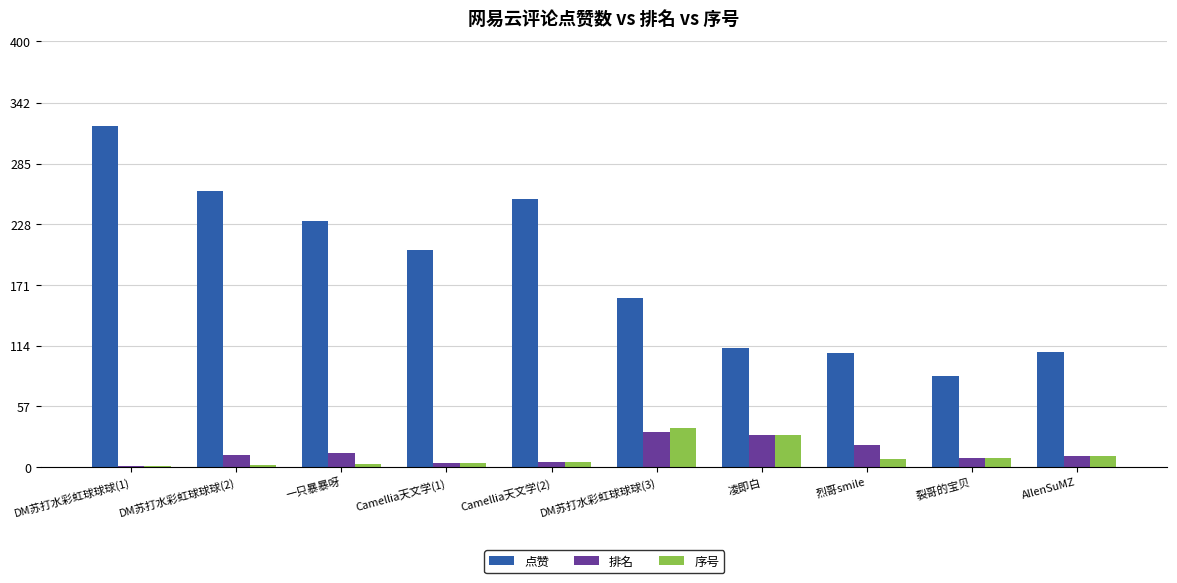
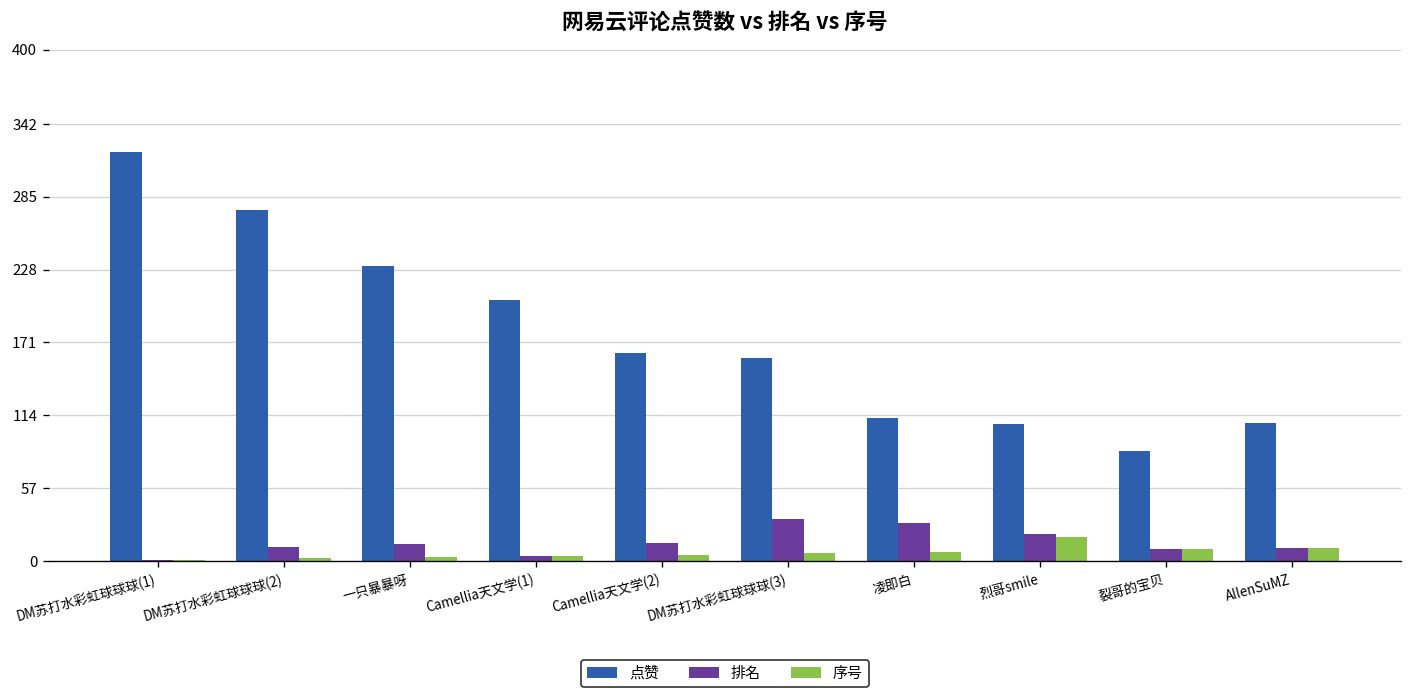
  {
    "点赞": {
      "DM苏打水彩虹球球球(1)": 320,
-     "DM苏打水彩虹球球球(2)": 259,
+     "DM苏打水彩虹球球球(2)": 275,
      "一只暴暴呀": 231,
      "Camellia天文学(1)": 204,
-     "Camellia天文学(2)": 252,
+     "Camellia天文学(2)": 163,
      "DM苏打水彩虹球球球(3)": 159,
      "凌即白": 112,
      "烈哥smile": 107,
      "裂哥的宝贝": 86,
      "AllenSuMZ": 108
    },
    "排名": {
      "DM苏打水彩虹球球球(2)": 11,
      "一只暴暴呀": 13,
      "Camellia天文学(1)": 4,
-     "Camellia天文学(2)": 5,
+     "Camellia天文学(2)": 14,
      "DM苏打水彩虹球球球(3)": 33,
      "凌即白": 30,
      "烈哥smile": 21,
      "裂哥的宝贝": 9,
      "AllenSuMZ": 10
    },
    "序号": {
      "一只暴暴呀": 3,
      "Camellia天文学(1)": 4,
      "Camellia天文学(2)": 5,
-     "DM苏打水彩虹球球球(3)": 37,
-     "凌即白": 30,
-     "烈哥smile": 8,
+     "DM苏打水彩虹球球球(3)": 6,
+     "凌即白": 7,
+     "烈哥smile": 19,
      "裂哥的宝贝": 9,
      "AllenSuMZ": 10
    }
  }
